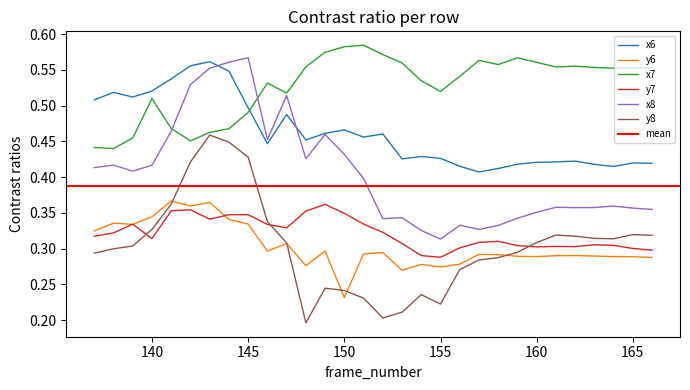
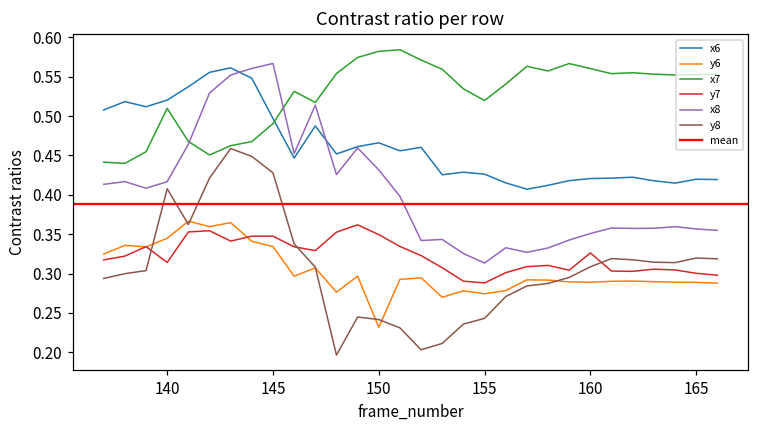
  {
    "x6": {
      "140": 0.52,
      "145": 0.50,
      "150": 0.47,
      "155": 0.43,
      "160": 0.42,
      "165": 0.42
    },
    "y6": {
      "140": 0.34,
      "145": 0.33,
      "150": 0.23,
      "155": 0.27,
      "160": 0.29,
      "165": 0.29
    },
    "x7": {
      "140": 0.51,
      "145": 0.49,
      "150": 0.58,
      "155": 0.52,
      "160": 0.56
    },
    "y7": {
      "140": 0.31,
      "145": 0.35,
      "150": 0.35,
      "155": 0.29,
-     "160": 0.30,
+     "160": 0.33,
      "165": 0.30
    },
    "x8": {
      "140": 0.42,
      "145": 0.57,
      "150": 0.43,
      "155": 0.31,
      "160": 0.35,
      "165": 0.36
    },
    "y8": {
-     "140": 0.33,
+     "140": 0.41,
      "145": 0.43,
      "150": 0.24,
-     "155": 0.22,
+     "155": 0.24,
      "160": 0.31,
      "165": 0.32
    }
  }
